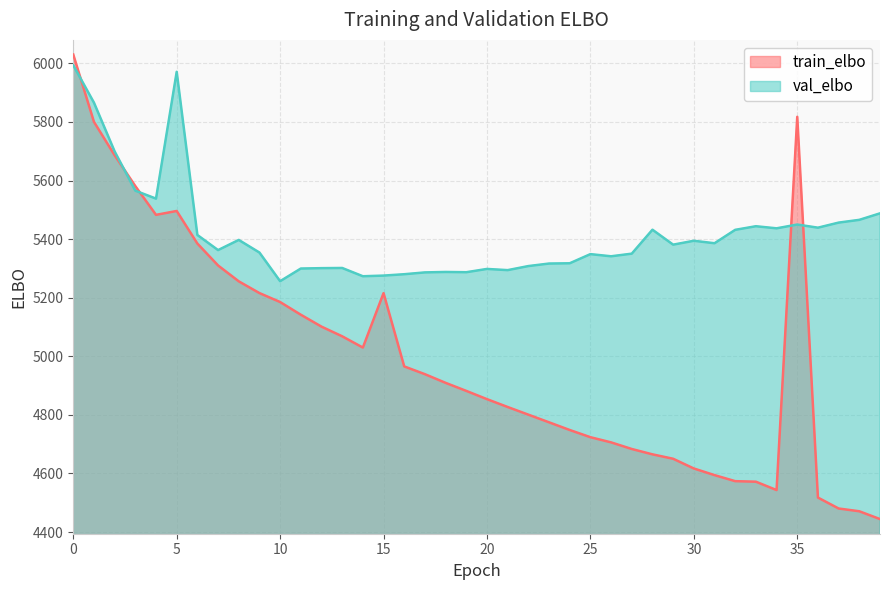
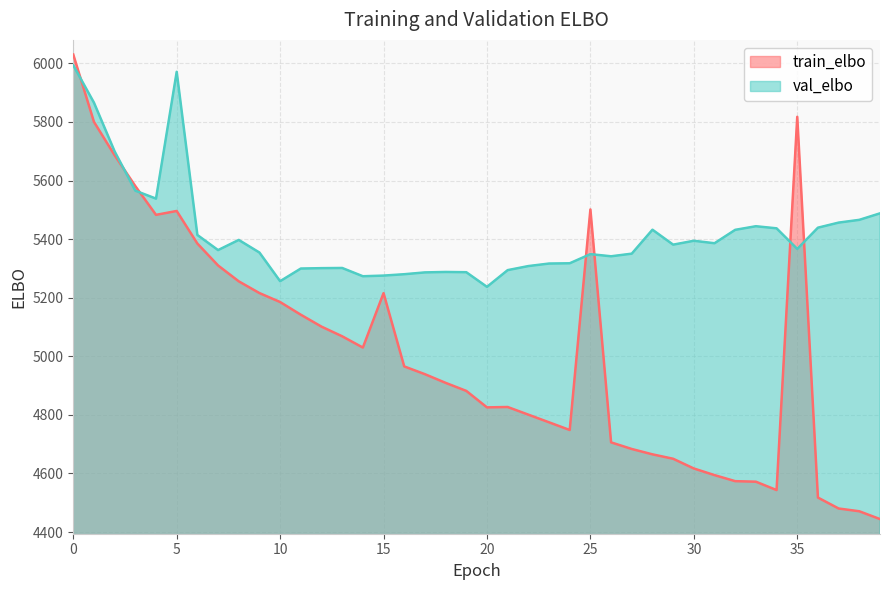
  {
    "train_elbo": {
      "0": 6030,
      "5": 5500,
      "10": 5190,
      "15": 5220,
-     "20": 4850,
-     "25": 4720,
+     "20": 4830,
+     "25": 5500,
      "30": 4620,
      "35": 5820
    },
    "val_elbo": {
      "0": 5990,
      "5": 5970,
      "10": 5260,
      "15": 5280,
-     "20": 5300,
+     "20": 5240,
      "25": 5350,
      "30": 5390,
-     "35": 5450
+     "35": 5370
    }
  }
